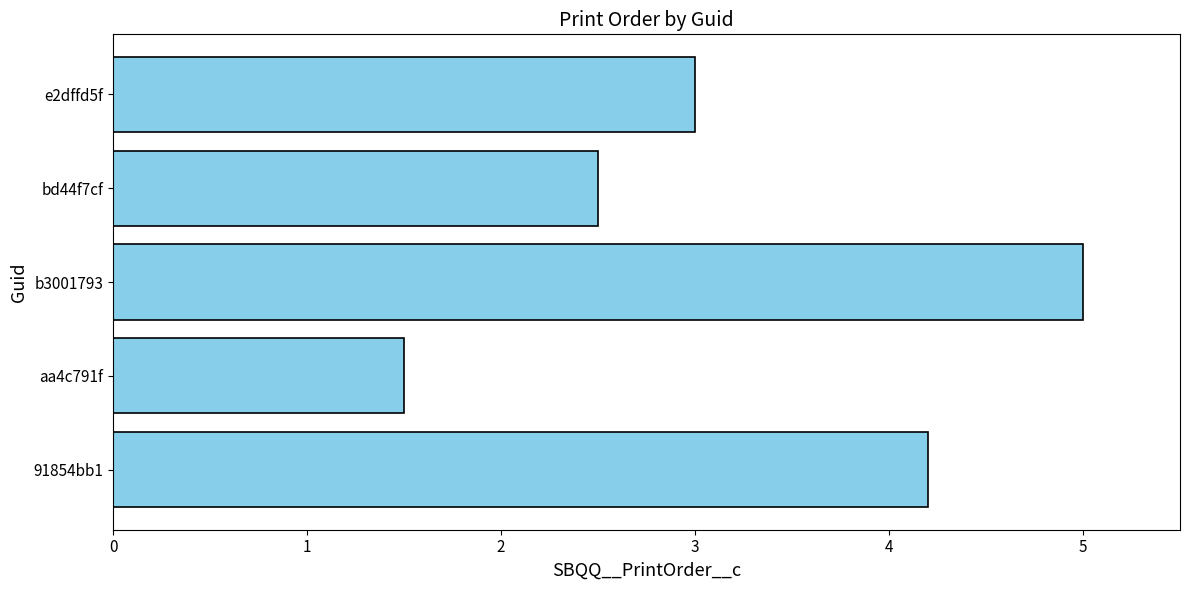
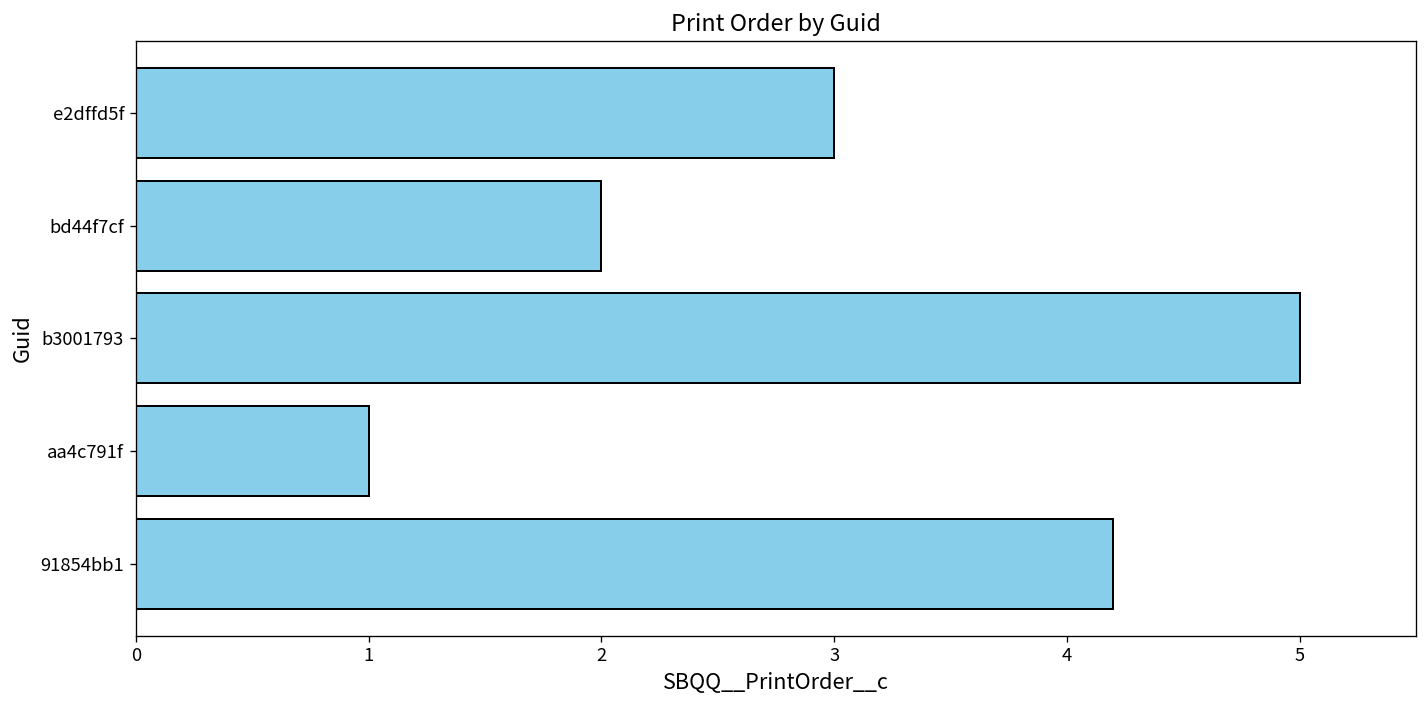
  {
    "e2dffd5f": 3.0,
-   "bd44f7cf": 2.5,
+   "bd44f7cf": 2.0,
    "b3001793": 5.0,
-   "aa4c791f": 1.5,
+   "aa4c791f": 1.0,
    "91854bb1": 4.2
  }
